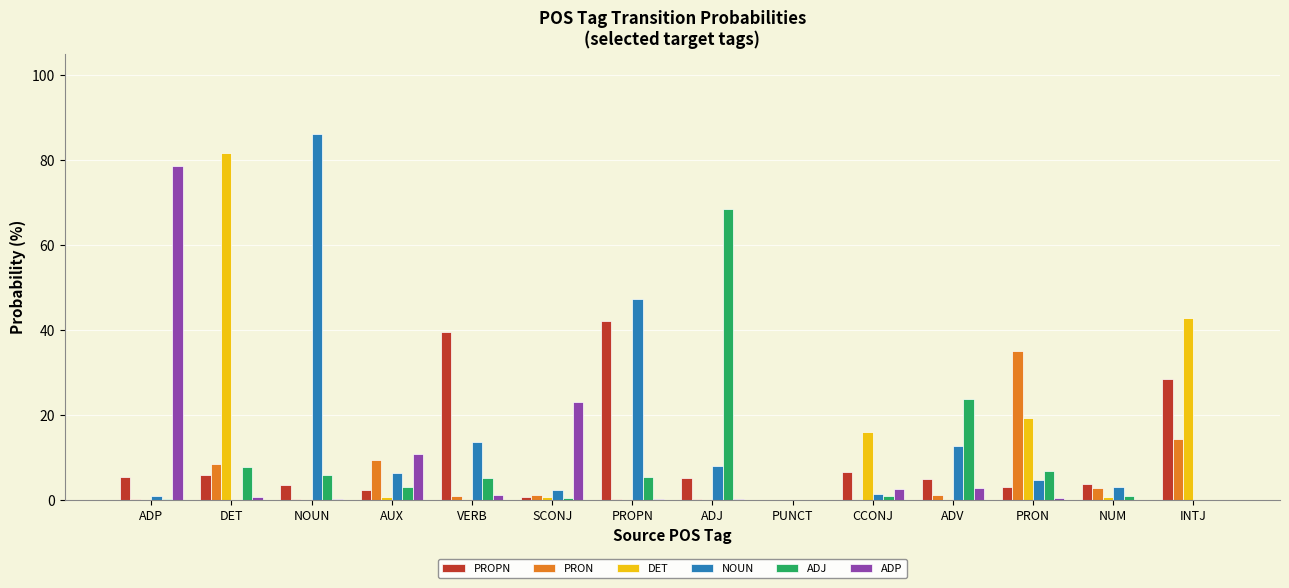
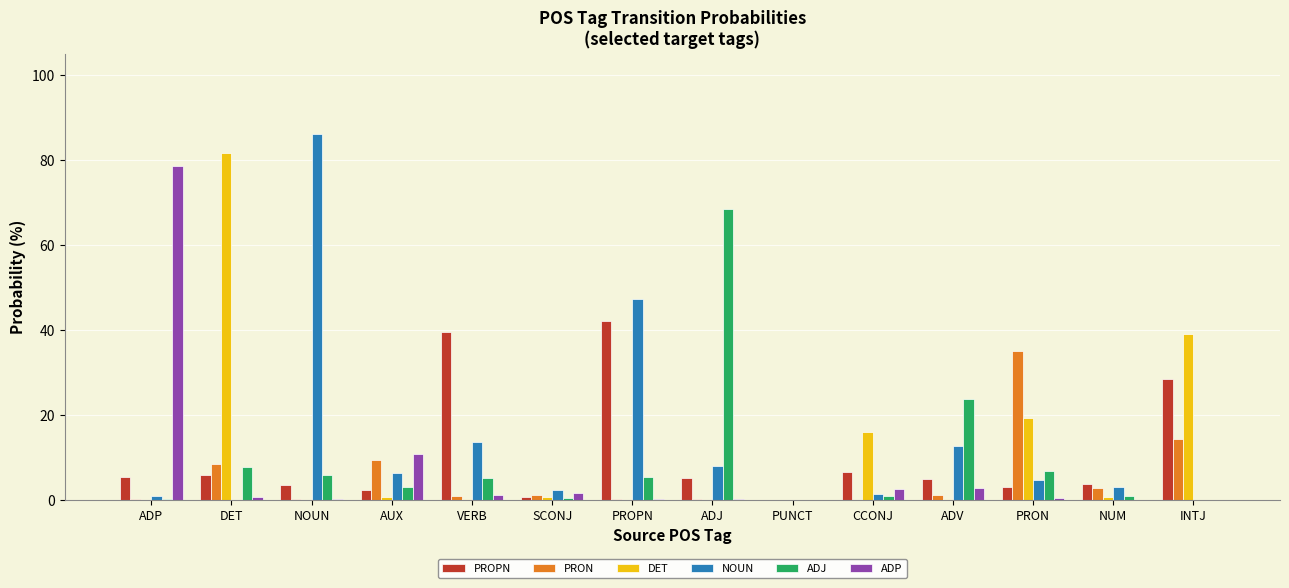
  {
    "PROPN": {
      "ADP": 5,
      "DET": 6,
      "NOUN": 4,
      "AUX": 2,
      "VERB": 40,
      "SCONJ": 1,
      "PROPN": 42,
      "ADJ": 5,
      "PUNCT": 0,
      "CCONJ": 7,
      "ADV": 5,
      "PRON": 3,
      "NUM": 4,
      "INTJ": 29
    },
    "PRON": {
      "DET": 8,
      "AUX": 9,
      "VERB": 1,
      "SCONJ": 1,
      "PUNCT": 0,
      "ADV": 1,
      "PRON": 35,
      "NUM": 3,
      "INTJ": 14
    },
    "DET": {
      "DET": 82,
      "AUX": 1,
      "SCONJ": 1,
      "PROPN": 0,
      "PUNCT": 0,
      "CCONJ": 16,
      "PRON": 19,
      "NUM": 1,
-     "INTJ": 43
+     "INTJ": 39
    },
    "NOUN": {
      "ADP": 1,
      "NOUN": 86,
      "AUX": 6,
      "VERB": 14,
      "SCONJ": 2,
      "PROPN": 47,
      "ADJ": 8,
      "PUNCT": 0,
      "CCONJ": 1,
      "ADV": 13,
      "PRON": 5,
      "NUM": 3,
      "INTJ": 0
    },
    "ADJ": {
      "DET": 8,
      "NOUN": 6,
      "AUX": 3,
      "VERB": 5,
      "PROPN": 5,
      "ADJ": 68,
      "PUNCT": 0,
      "CCONJ": 1,
      "ADV": 24,
      "PRON": 7,
      "NUM": 1,
      "INTJ": 0
    },
    "ADP": {
      "ADP": 79,
      "DET": 1,
      "AUX": 11,
      "VERB": 1,
-     "SCONJ": 23,
+     "SCONJ": 2,
      "PUNCT": 0,
      "CCONJ": 3,
      "ADV": 3,
      "NUM": 0,
      "INTJ": 0
    }
  }
